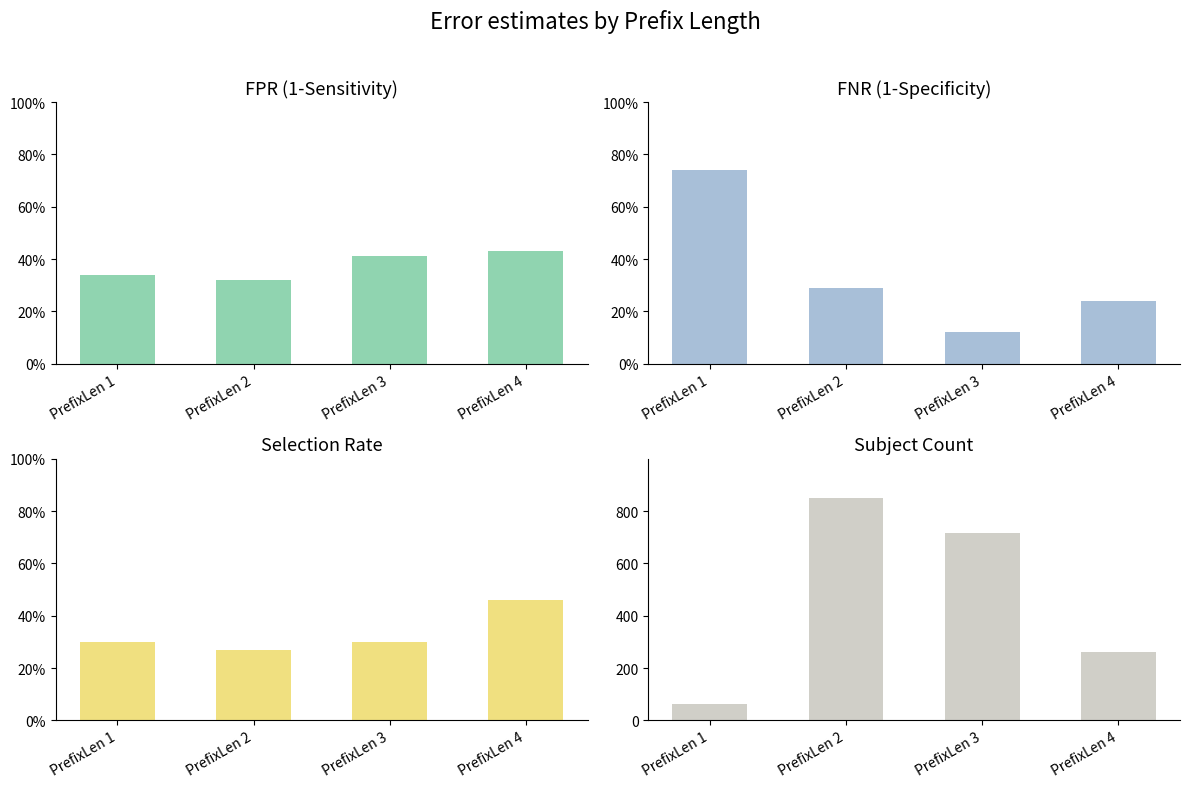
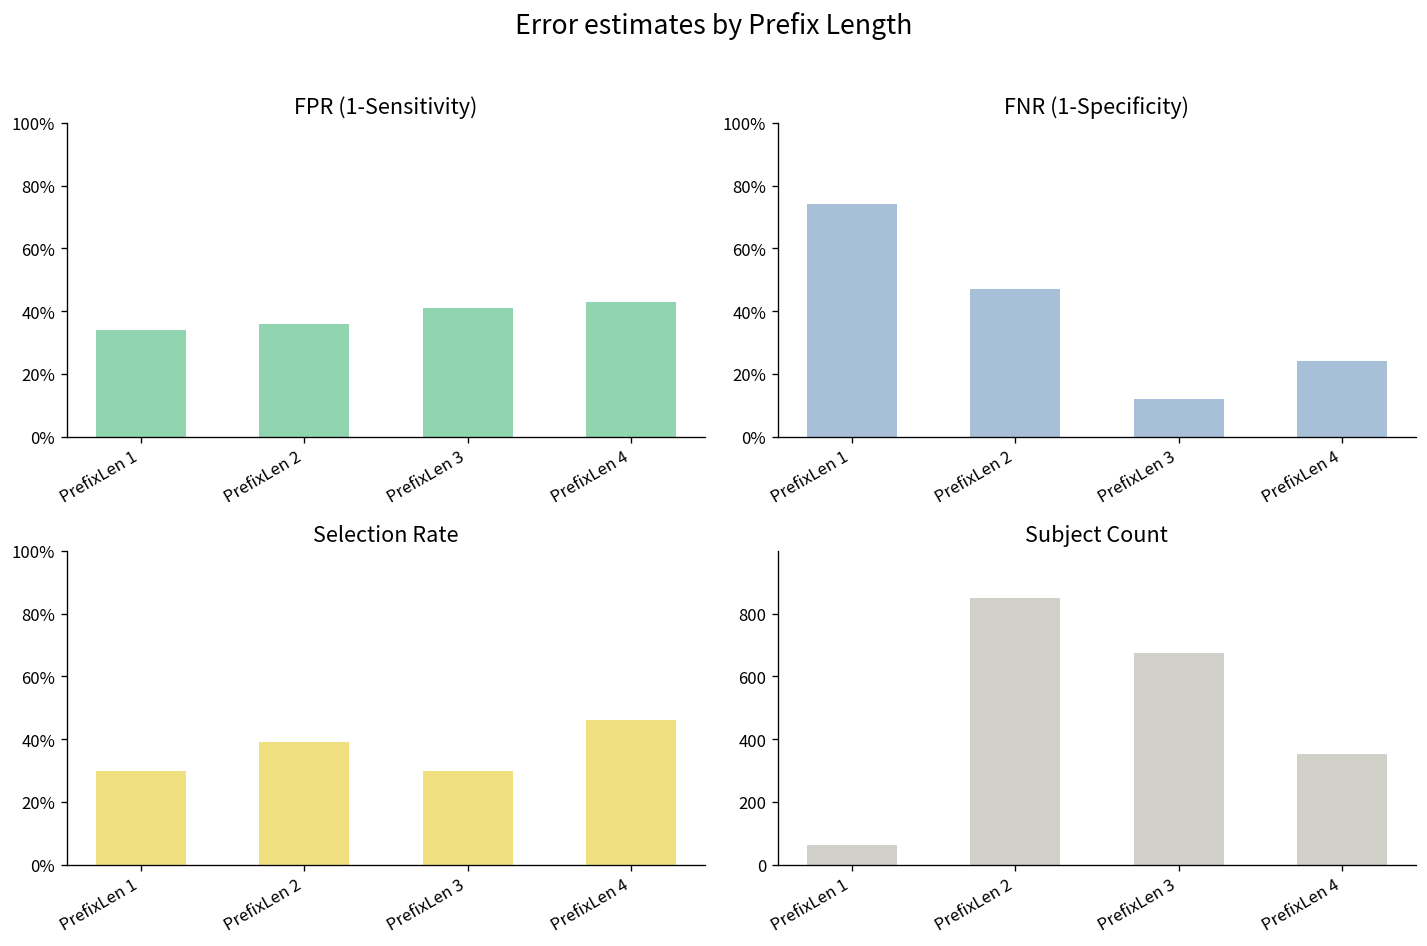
  {
    "FPR (1-Sensitivity)": {
      "PrefixLen 1": "34%",
-     "PrefixLen 2": "32%",
+     "PrefixLen 2": "36%",
      "PrefixLen 3": "41%",
      "PrefixLen 4": "43%"
    },
    "FNR (1-Specificity)": {
      "PrefixLen 1": "74%",
-     "PrefixLen 2": "29%",
+     "PrefixLen 2": "47%",
      "PrefixLen 3": "12%",
      "PrefixLen 4": "24%"
    },
    "Selection Rate": {
      "PrefixLen 1": "30%",
-     "PrefixLen 2": "27%",
+     "PrefixLen 2": "39%",
      "PrefixLen 3": "30%",
      "PrefixLen 4": "46%"
    },
    "Subject Count": {
      "PrefixLen 1": "60",
      "PrefixLen 2": "850",
-     "PrefixLen 3": "720",
-     "PrefixLen 4": "260"
+     "PrefixLen 3": "680",
+     "PrefixLen 4": "350"
    }
  }
